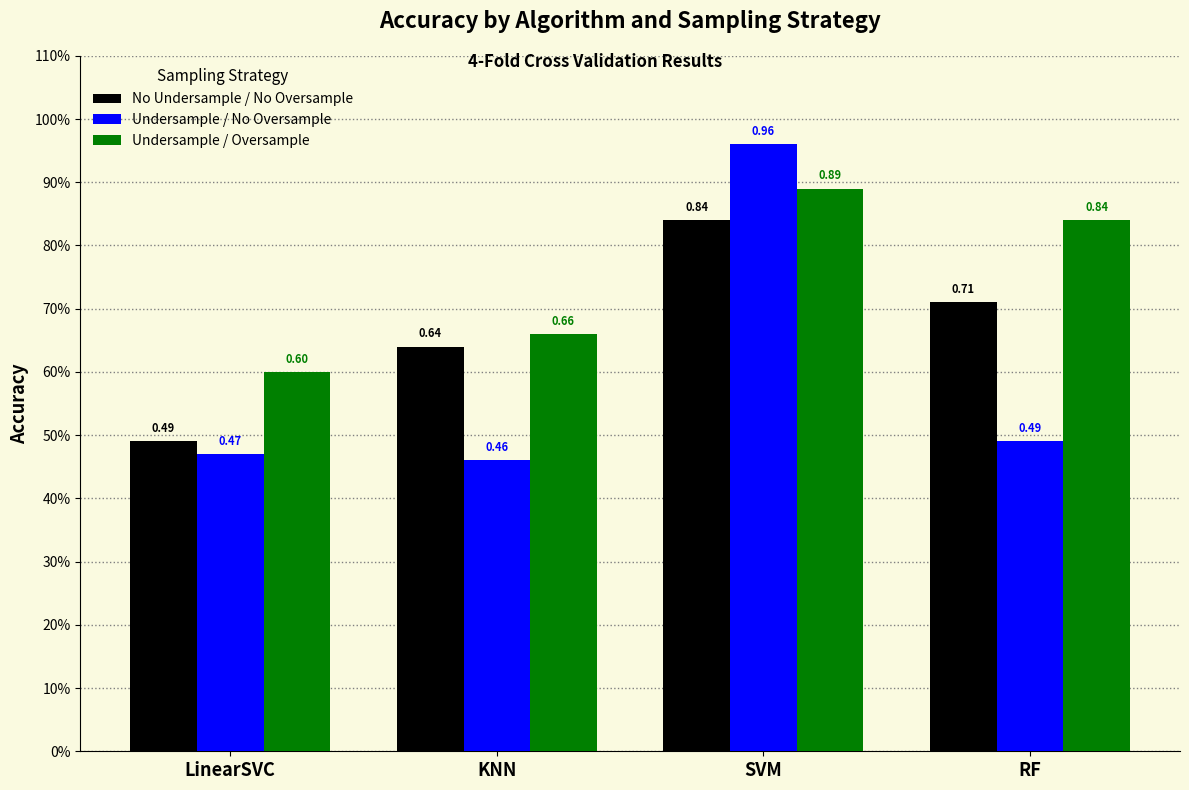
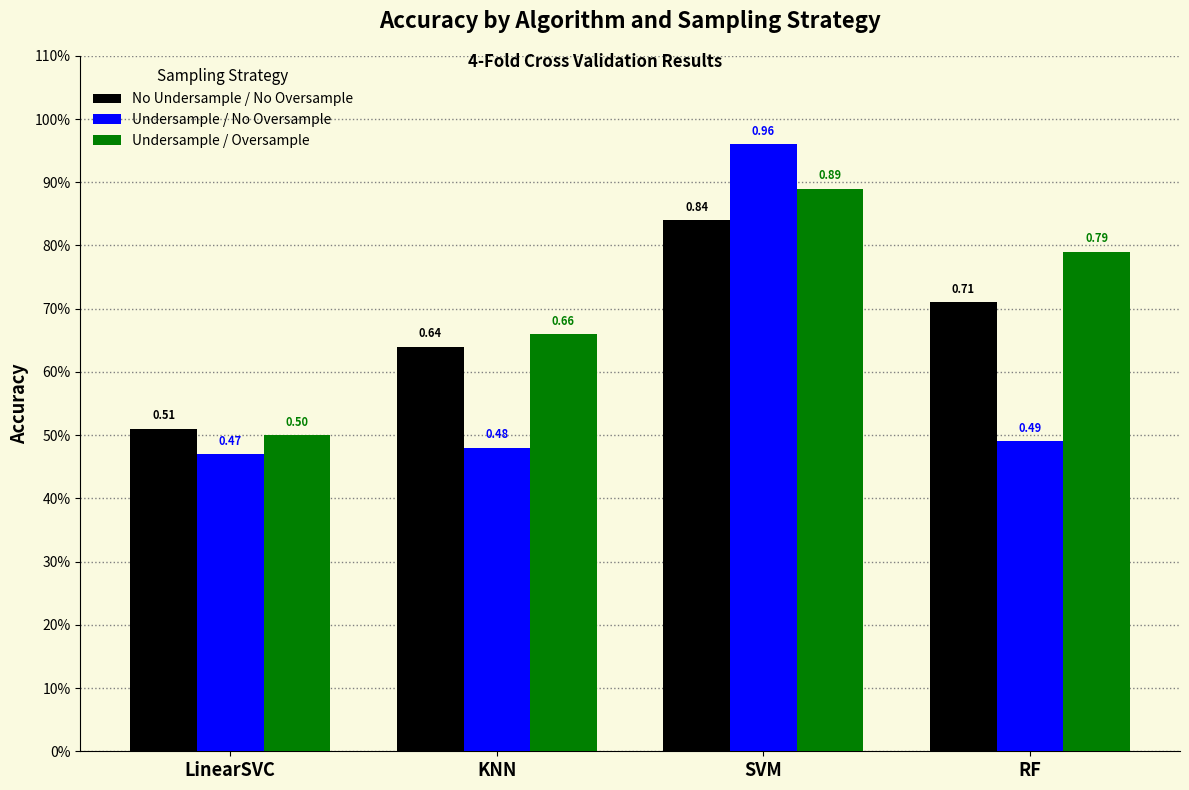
  {
    "No Undersample / No Oversample": {
-     "LinearSVC": 0.49,
+     "LinearSVC": 0.51,
      "KNN": 0.64,
      "SVM": 0.84,
      "RF": 0.71
    },
    "Undersample / No Oversample": {
      "LinearSVC": 0.47,
-     "KNN": 0.46,
+     "KNN": 0.48,
      "SVM": 0.96,
      "RF": 0.49
    },
    "Undersample / Oversample": {
-     "LinearSVC": 0.60,
+     "LinearSVC": 0.50,
      "KNN": 0.66,
      "SVM": 0.89,
-     "RF": 0.84
+     "RF": 0.79
    }
  }
